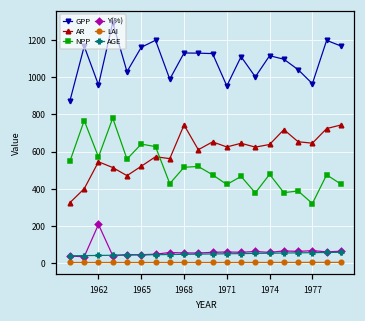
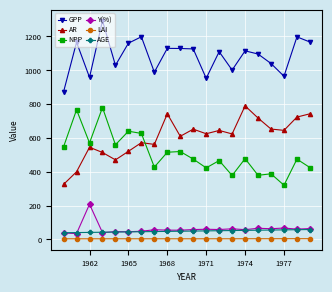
  {
    "GPP": {
      "1962": 960,
      "1965": 1160,
      "1968": 1130,
      "1971": 950,
      "1974": 1120,
      "1977": 960
    },
    "AR": {
      "1962": 540,
      "1965": 520,
      "1968": 740,
      "1971": 620,
-     "1974": 640,
+     "1974": 790,
      "1977": 640
    },
    "NPP": {
      "1962": 570,
      "1965": 640,
      "1968": 520,
      "1971": 420,
      "1974": 480,
      "1977": 320
    },
    "Y(%)": {
      "1962": 210
    },
    "LAI": {
      "1962": 0,
      "1965": 0,
      "1968": 0,
      "1971": 0,
      "1974": 0,
      "1977": 0
    },
    "AGE": {
      "1962": 40
    }
  }
